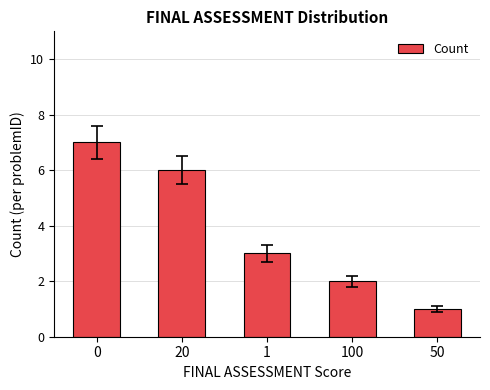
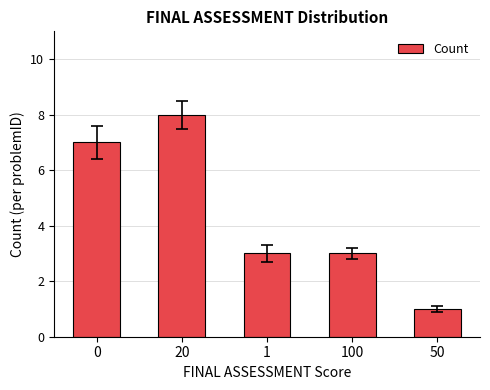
  {
    "Count": {
      "0": 7,
-     "20": 6,
+     "20": 8,
      "1": 3,
-     "100": 2,
+     "100": 3,
      "50": 1
    }
  }
